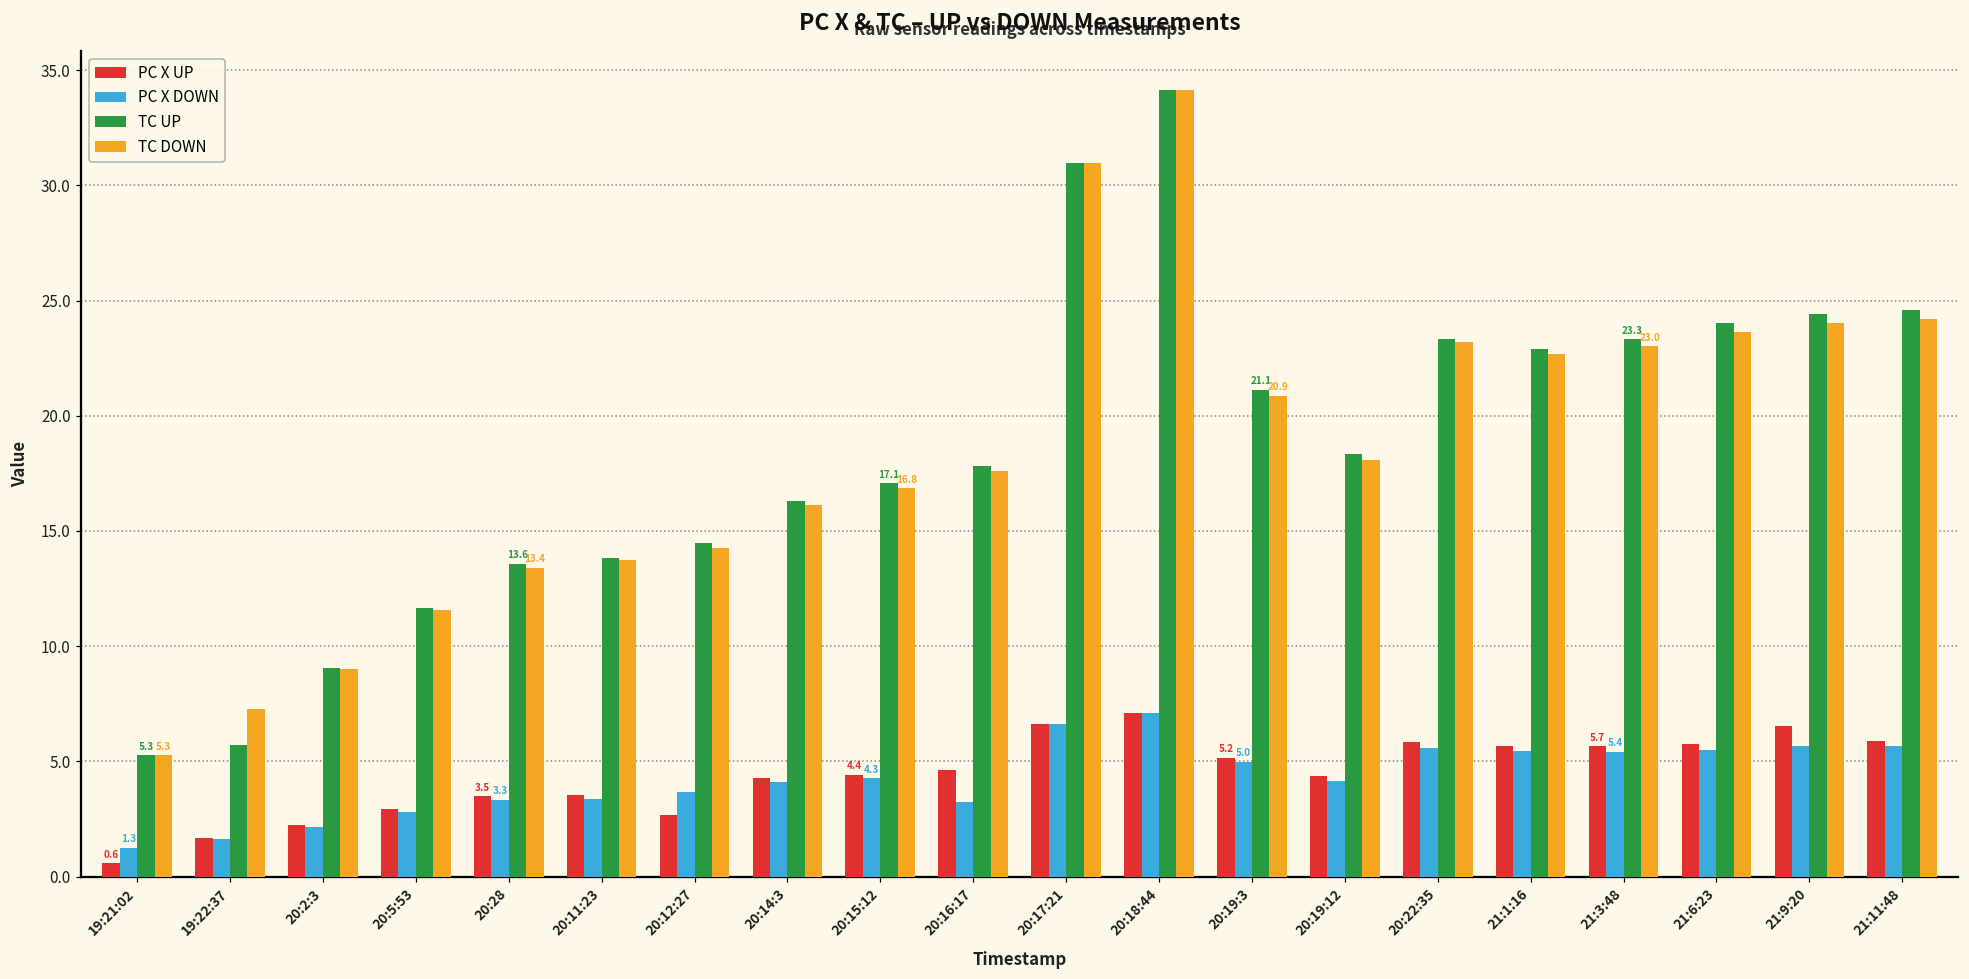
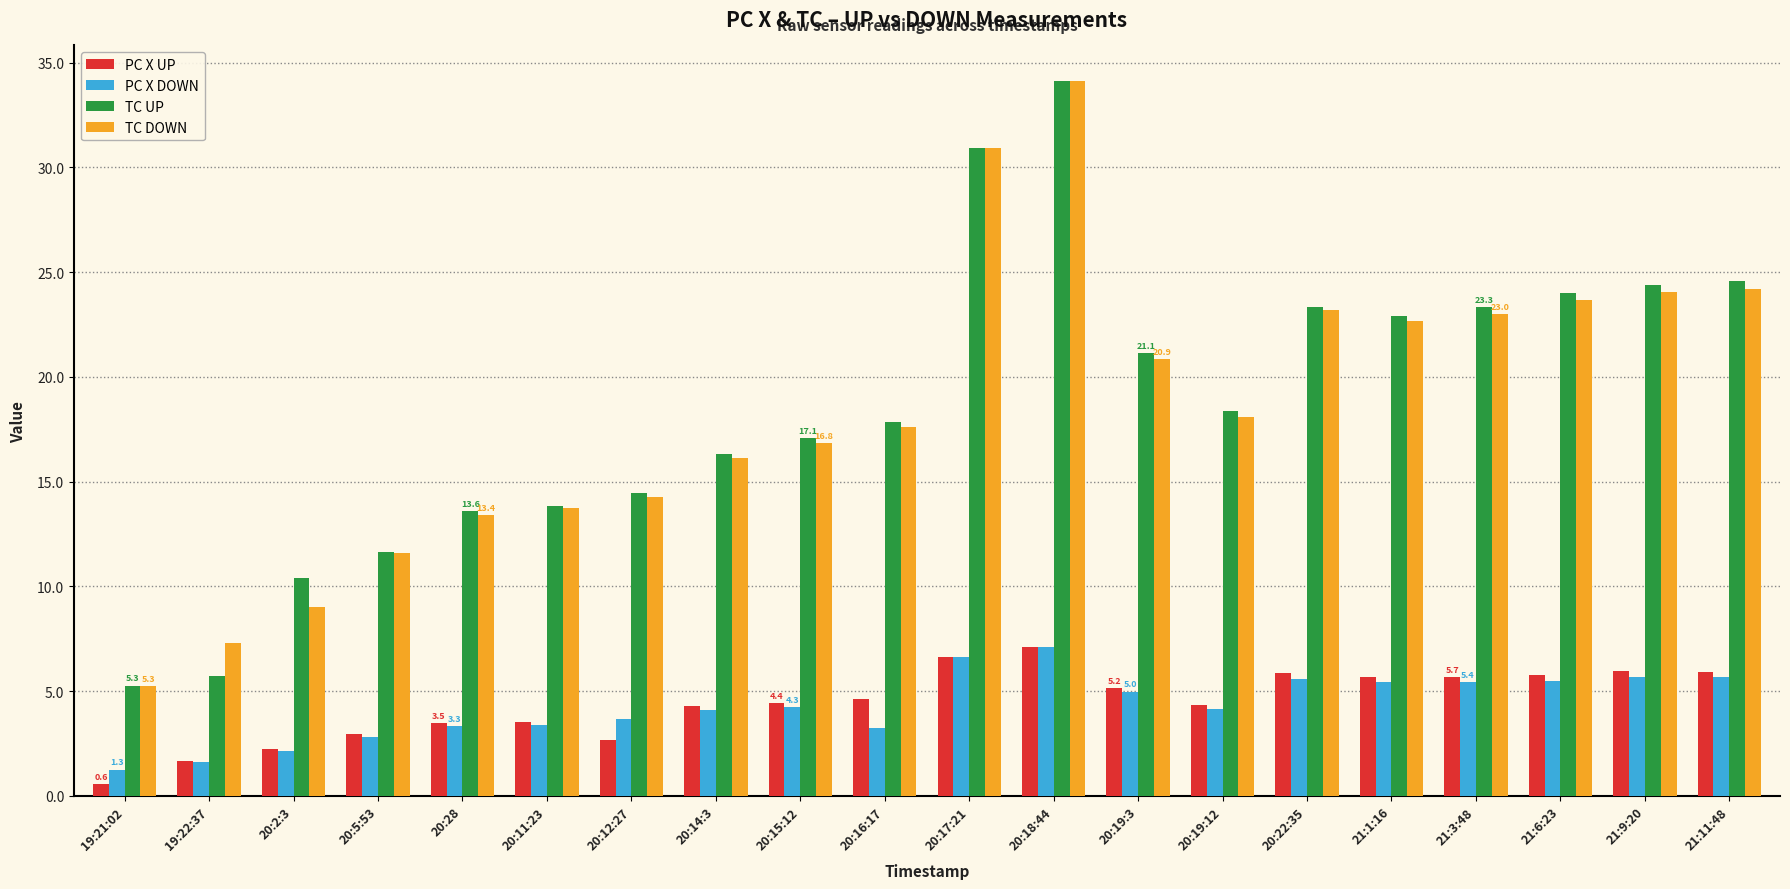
  {
    "PC X UP": {
      "19:22:37": 1.7,
      "20:2:3": 2.3,
      "20:5:53": 2.9,
      "20:11:23": 3.6,
      "20:12:27": 2.7,
      "20:14:3": 4.3,
      "20:16:17": 4.6,
      "20:17:21": 6.6,
      "20:18:44": 7.1,
      "20:19:12": 4.4,
      "20:22:35": 5.9,
      "21:1:16": 5.7,
      "21:6:23": 5.8,
-     "21:9:20": 6.5,
+     "21:9:20": 6.0,
      "21:11:48": 5.9
    },
    "PC X DOWN": {
      "19:21:02": 1.3,
      "20:28": 3.3,
      "20:15:12": 4.3,
      "20:19:3": 5.0,
      "21:3:48": 5.4
    },
    "TC UP": {
      "19:22:37": 5.7,
-     "20:2:3": 9.1,
+     "20:2:3": 10.4,
      "20:5:53": 11.6,
      "20:11:23": 13.8,
      "20:12:27": 14.5,
      "20:14:3": 16.3,
      "20:16:17": 17.8,
      "20:17:21": 30.9,
      "20:18:44": 34.1,
      "20:19:12": 18.4,
      "20:22:35": 23.3,
      "21:1:16": 22.9,
      "21:6:23": 24.0,
      "21:9:20": 24.4,
      "21:11:48": 24.6
    },
    "TC DOWN": {
      "19:21:02": 5.3,
      "20:28": 13.4,
      "20:15:12": 16.8,
      "20:19:3": 20.9,
      "21:3:48": 23.0
    }
  }
